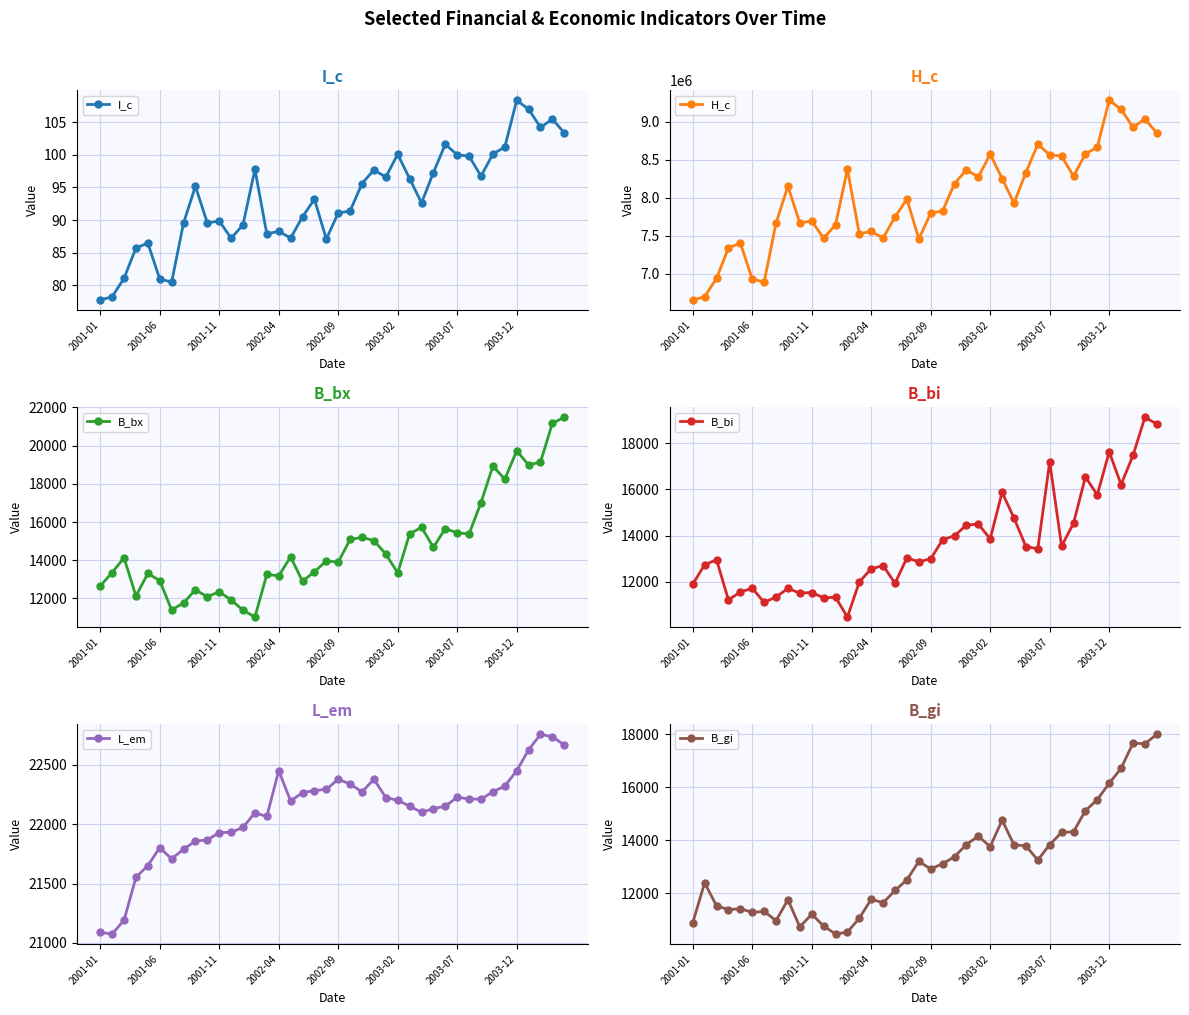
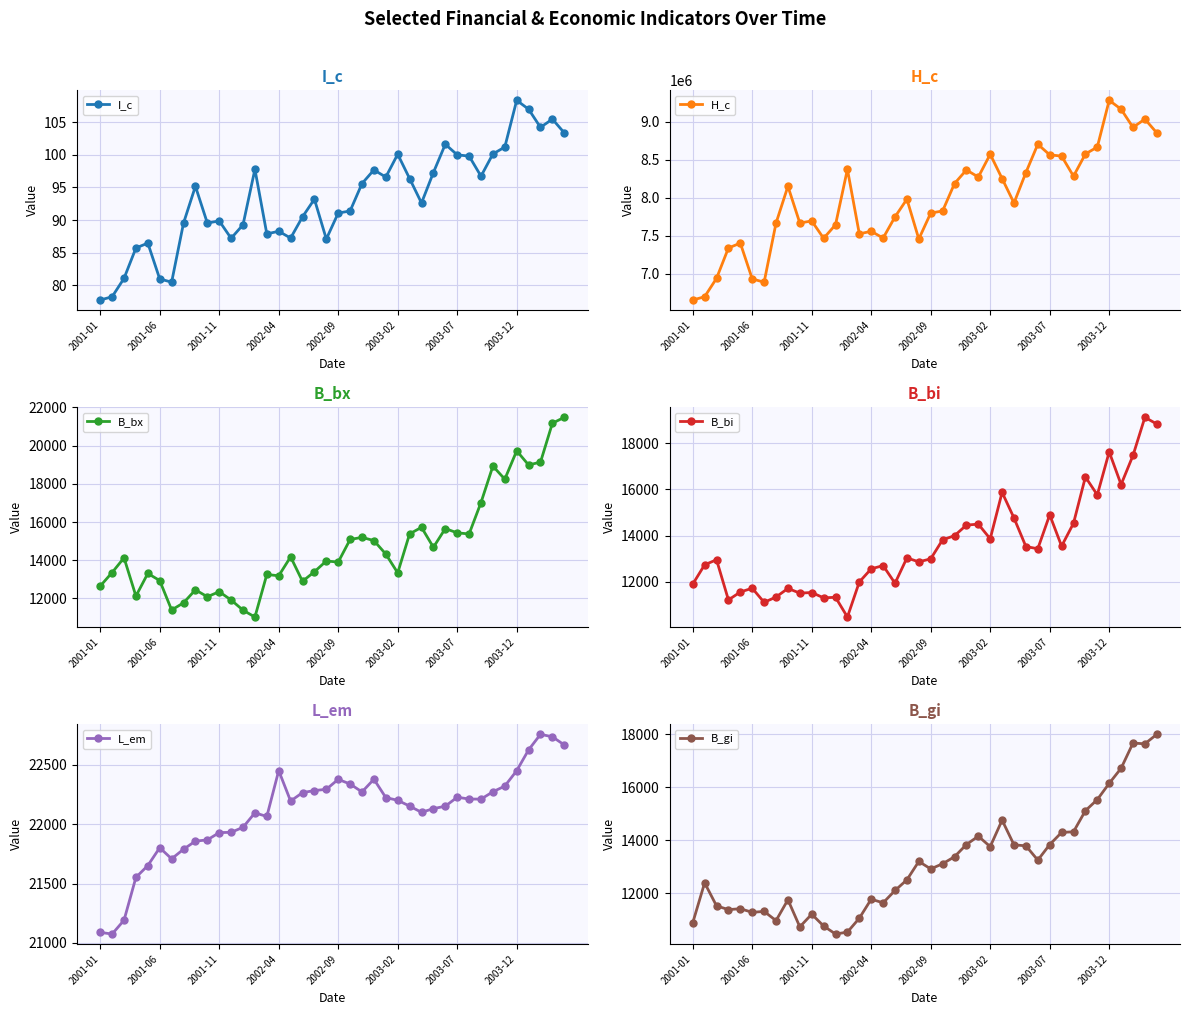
  {
    "I_c": {
      "2001-01": 78,
      "2001-06": 81,
      "2001-11": 90,
      "2002-04": 88,
      "2002-09": 91,
      "2003-02": 100,
      "2003-07": 100,
      "2003-12": 108
    },
    "H_c": {
      "2001-01": 6700000,
      "2001-06": 6900000,
      "2001-11": 7700000,
      "2002-04": 7600000,
      "2002-09": 7800000,
      "2003-02": 8600000,
      "2003-07": 8600000,
      "2003-12": 9300000
    },
    "B_bx": {
      "2001-01": 12600,
      "2001-06": 12900,
      "2001-11": 12300,
      "2002-04": 13200,
      "2002-09": 13900,
      "2003-02": 13300,
      "2003-07": 15400,
      "2003-12": 19700
    },
    "B_bi": {
      "2001-01": 11900,
      "2001-06": 11700,
      "2001-11": 11500,
      "2002-04": 12600,
      "2002-09": 13000,
      "2003-02": 13900,
-     "2003-07": 17200,
+     "2003-07": 14900,
      "2003-12": 17600
    },
    "L_em": {
      "2001-01": 21090,
      "2001-06": 21800,
      "2001-11": 21930,
      "2002-04": 22450,
      "2002-09": 22380,
      "2003-02": 22200,
      "2003-07": 22230,
      "2003-12": 22450
    },
    "B_gi": {
      "2001-01": 10900,
      "2001-06": 11300,
      "2001-11": 11200,
      "2002-04": 11800,
      "2002-09": 12900,
      "2003-02": 13800,
      "2003-07": 13800,
      "2003-12": 16100
    }
  }
